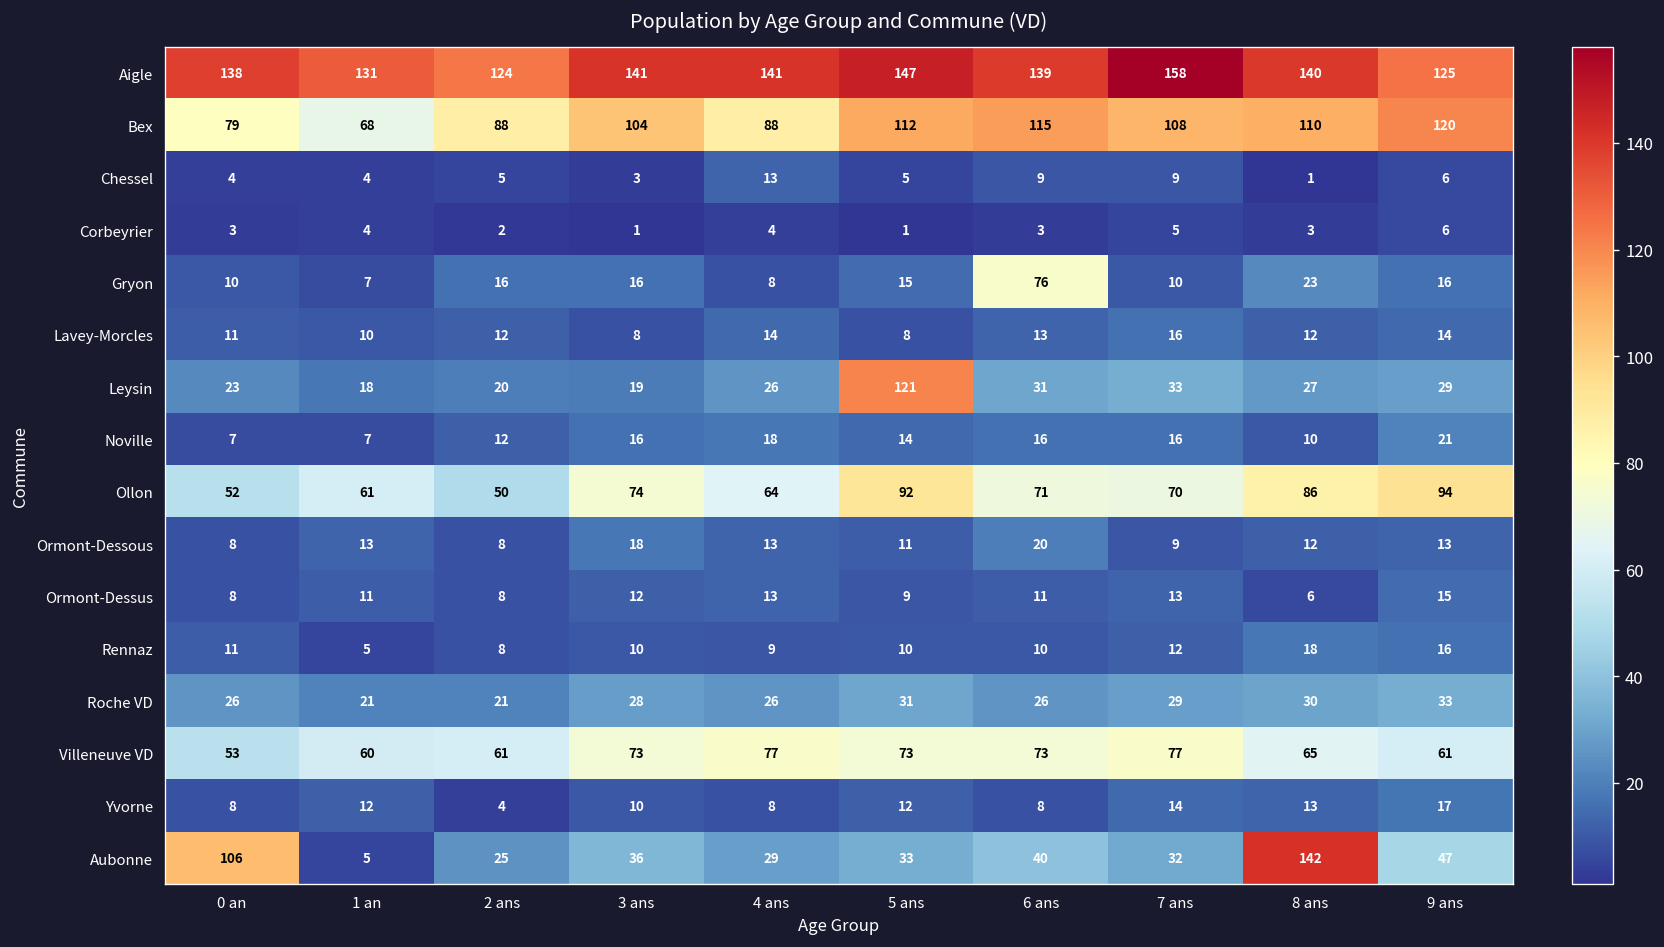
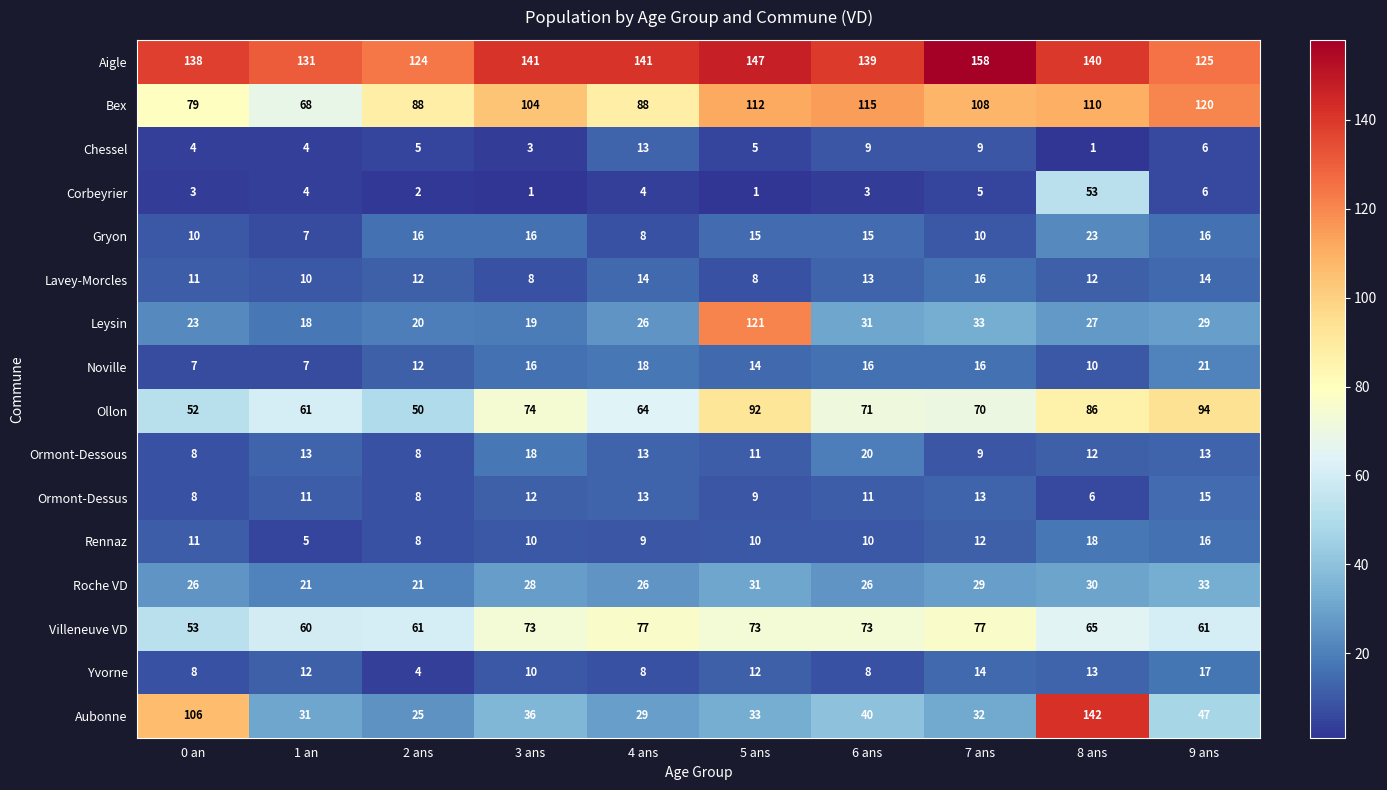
  {
    "Aigle": {
      "0 an": 138,
      "1 an": 131,
      "2 ans": 124,
      "3 ans": 141,
      "4 ans": 141,
      "5 ans": 147,
      "6 ans": 139,
      "7 ans": 158,
      "8 ans": 140,
      "9 ans": 125
    },
    "Bex": {
      "0 an": 79,
      "1 an": 68,
      "2 ans": 88,
      "3 ans": 104,
      "4 ans": 88,
      "5 ans": 112,
      "6 ans": 115,
      "7 ans": 108,
      "8 ans": 110,
      "9 ans": 120
    },
    "Chessel": {
      "0 an": 4,
      "1 an": 4,
      "2 ans": 5,
      "3 ans": 3,
      "4 ans": 13,
      "5 ans": 5,
      "6 ans": 9,
      "7 ans": 9,
      "8 ans": 1,
      "9 ans": 6
    },
    "Corbeyrier": {
      "0 an": 3,
      "1 an": 4,
      "2 ans": 2,
      "3 ans": 1,
      "4 ans": 4,
      "5 ans": 1,
      "6 ans": 3,
      "7 ans": 5,
-     "8 ans": 3,
+     "8 ans": 53,
      "9 ans": 6
    },
    "Gryon": {
      "0 an": 10,
      "1 an": 7,
      "2 ans": 16,
      "3 ans": 16,
      "4 ans": 8,
      "5 ans": 15,
-     "6 ans": 76,
+     "6 ans": 15,
      "7 ans": 10,
      "8 ans": 23,
      "9 ans": 16
    },
    "Lavey-Morcles": {
      "0 an": 11,
      "1 an": 10,
      "2 ans": 12,
      "3 ans": 8,
      "4 ans": 14,
      "5 ans": 8,
      "6 ans": 13,
      "7 ans": 16,
      "8 ans": 12,
      "9 ans": 14
    },
    "Leysin": {
      "0 an": 23,
      "1 an": 18,
      "2 ans": 20,
      "3 ans": 19,
      "4 ans": 26,
      "5 ans": 121,
      "6 ans": 31,
      "7 ans": 33,
      "8 ans": 27,
      "9 ans": 29
    },
    "Noville": {
      "0 an": 7,
      "1 an": 7,
      "2 ans": 12,
      "3 ans": 16,
      "4 ans": 18,
      "5 ans": 14,
      "6 ans": 16,
      "7 ans": 16,
      "8 ans": 10,
      "9 ans": 21
    },
    "Ollon": {
      "0 an": 52,
      "1 an": 61,
      "2 ans": 50,
      "3 ans": 74,
      "4 ans": 64,
      "5 ans": 92,
      "6 ans": 71,
      "7 ans": 70,
      "8 ans": 86,
      "9 ans": 94
    },
    "Ormont-Dessous": {
      "0 an": 8,
      "1 an": 13,
      "2 ans": 8,
      "3 ans": 18,
      "4 ans": 13,
      "5 ans": 11,
      "6 ans": 20,
      "7 ans": 9,
      "8 ans": 12,
      "9 ans": 13
    },
    "Ormont-Dessus": {
      "0 an": 8,
      "1 an": 11,
      "2 ans": 8,
      "3 ans": 12,
      "4 ans": 13,
      "5 ans": 9,
      "6 ans": 11,
      "7 ans": 13,
      "8 ans": 6,
      "9 ans": 15
    },
    "Rennaz": {
      "0 an": 11,
      "1 an": 5,
      "2 ans": 8,
      "3 ans": 10,
      "4 ans": 9,
      "5 ans": 10,
      "6 ans": 10,
      "7 ans": 12,
      "8 ans": 18,
      "9 ans": 16
    },
    "Roche VD": {
      "0 an": 26,
      "1 an": 21,
      "2 ans": 21,
      "3 ans": 28,
      "4 ans": 26,
      "5 ans": 31,
      "6 ans": 26,
      "7 ans": 29,
      "8 ans": 30,
      "9 ans": 33
    },
    "Villeneuve VD": {
      "0 an": 53,
      "1 an": 60,
      "2 ans": 61,
      "3 ans": 73,
      "4 ans": 77,
      "5 ans": 73,
      "6 ans": 73,
      "7 ans": 77,
      "8 ans": 65,
      "9 ans": 61
    },
    "Yvorne": {
      "0 an": 8,
      "1 an": 12,
      "2 ans": 4,
      "3 ans": 10,
      "4 ans": 8,
      "5 ans": 12,
      "6 ans": 8,
      "7 ans": 14,
      "8 ans": 13,
      "9 ans": 17
    },
    "Aubonne": {
      "0 an": 106,
-     "1 an": 5,
+     "1 an": 31,
      "2 ans": 25,
      "3 ans": 36,
      "4 ans": 29,
      "5 ans": 33,
      "6 ans": 40,
      "7 ans": 32,
      "8 ans": 142,
      "9 ans": 47
    }
  }
